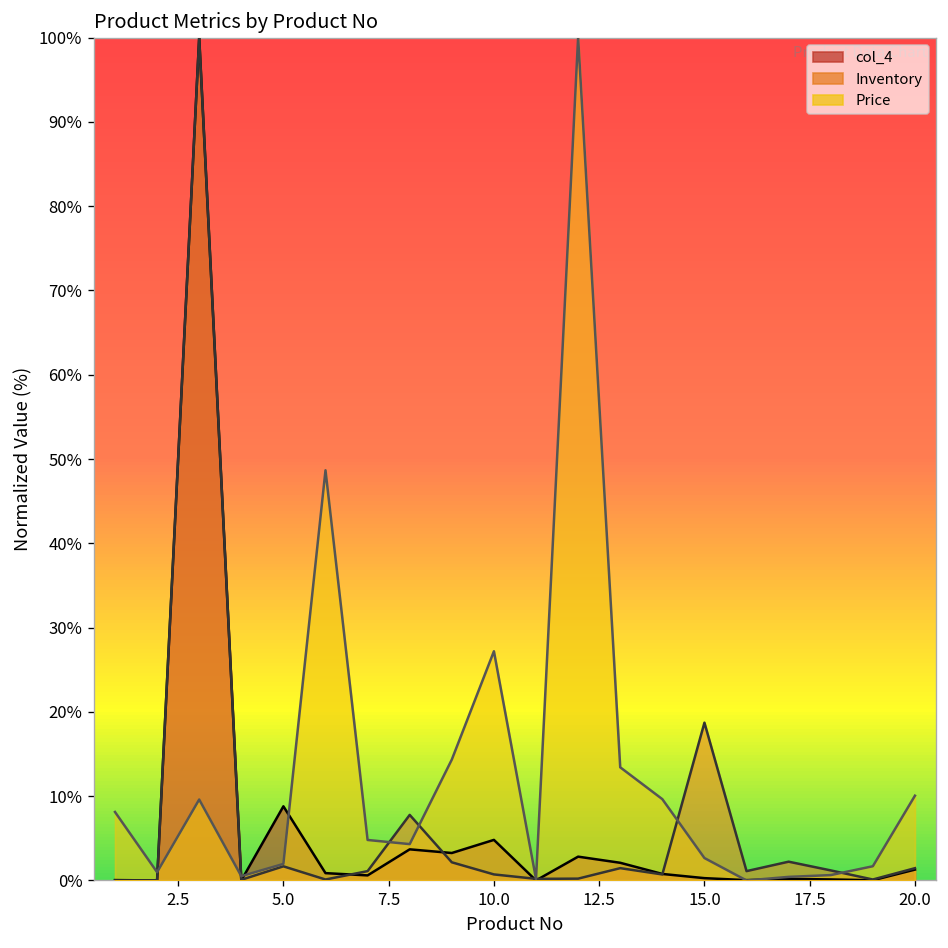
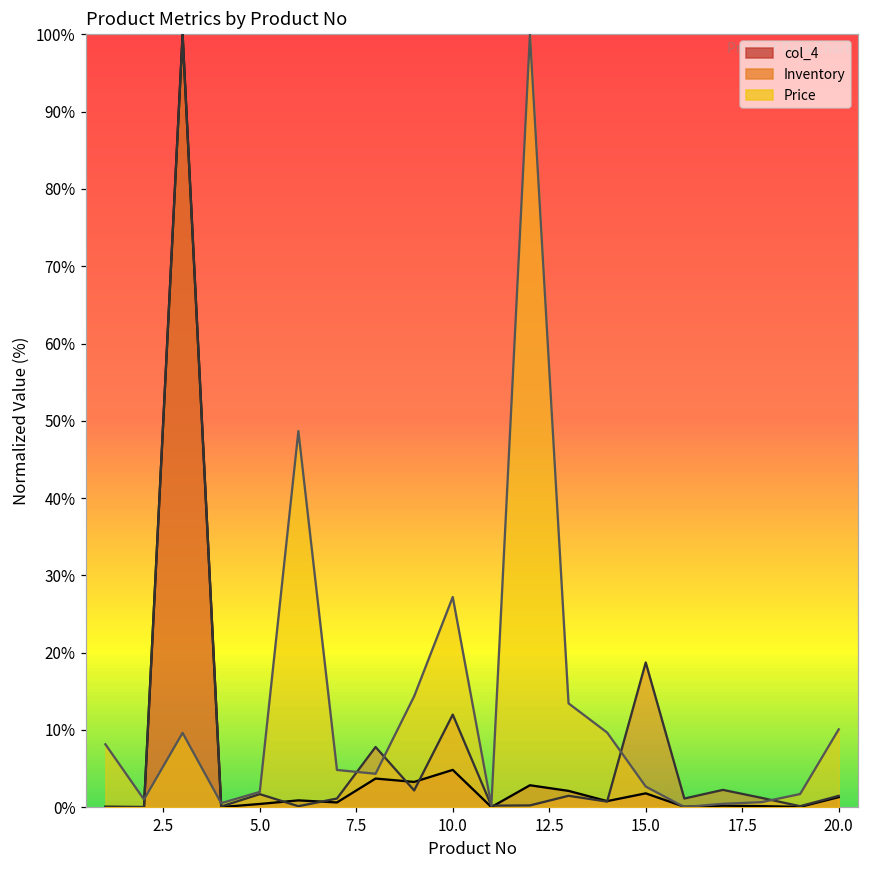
  {
    "col_4": {
-     "5.0": "9%",
+     "5.0": "0%",
      "10.0": "5%",
-     "15.0": "0%"
+     "15.0": "2%"
    },
    "Inventory": {
-     "10.0": "1%",
+     "10.0": "12%",
      "15.0": "19%"
    },
    "Price": {
      "10.0": "27%",
      "15.0": "3%",
      "20.0": "10%"
    }
  }
